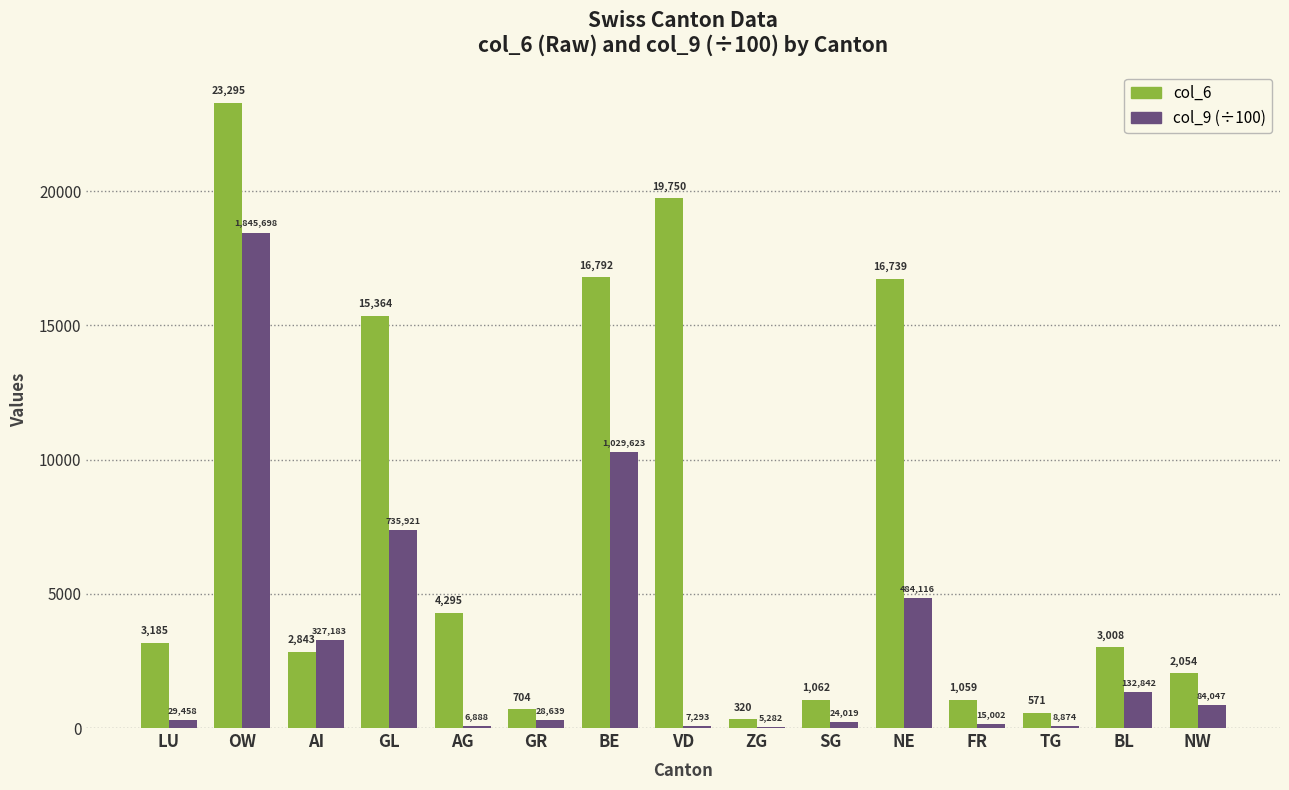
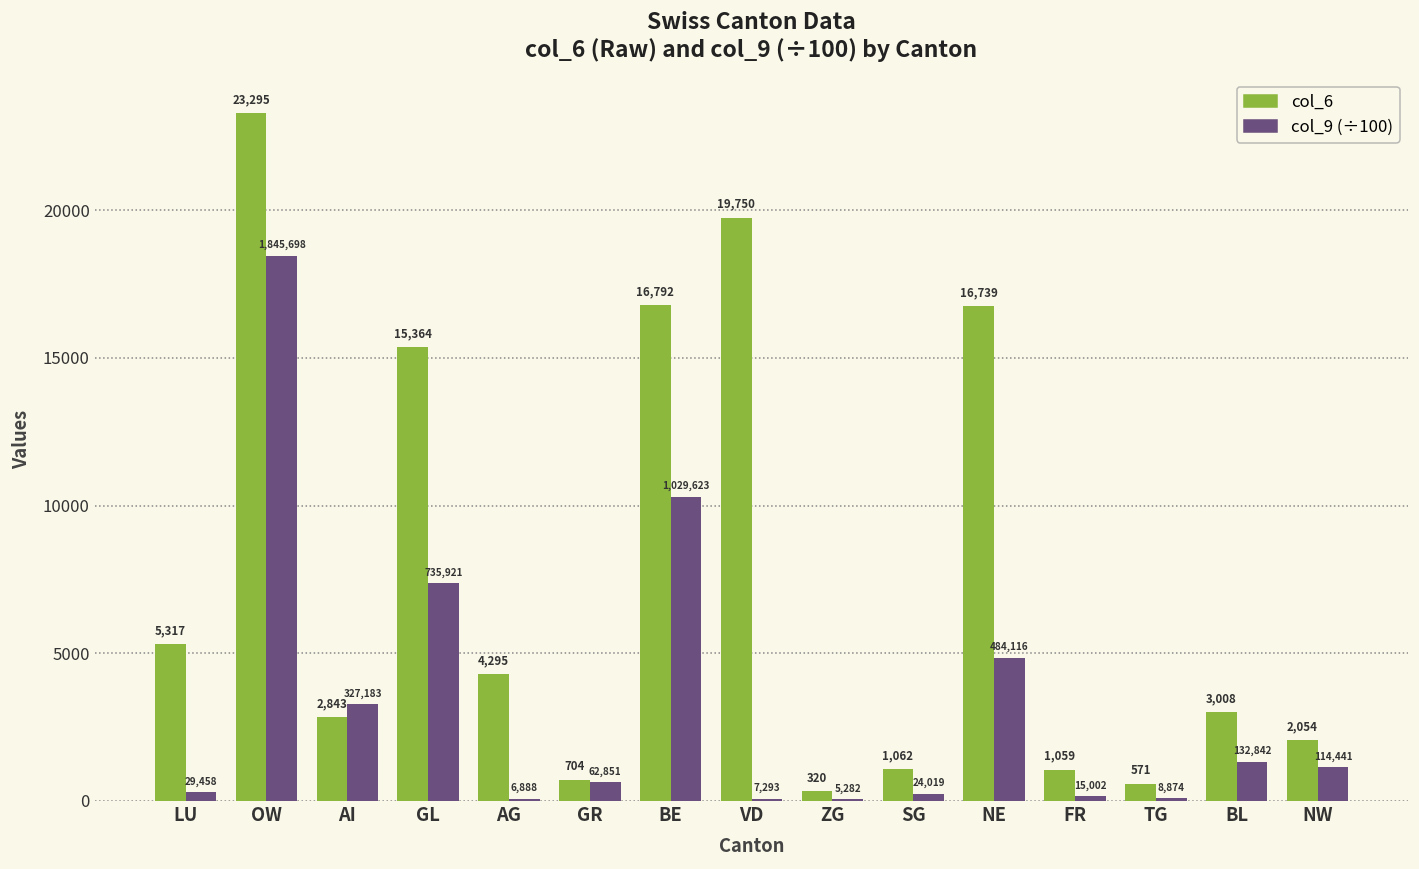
  {
    "col_6": {
-     "LU": "3,185",
+     "LU": "5,317",
      "OW": "23,295",
      "AI": "2,843",
      "GL": "15,364",
      "AG": "4,295",
      "GR": "704",
      "BE": "16,792",
      "VD": "19,750",
      "ZG": "320",
      "SG": "1,062",
      "NE": "16,739",
      "FR": "1,059",
      "TG": "571",
      "BL": "3,008",
      "NW": "2,054"
    },
    "col_9 (÷100)": {
-     "GR": "28,639",
-     "NW": "84,047"
+     "GR": "62,851",
+     "NW": "114,441"
    }
  }
